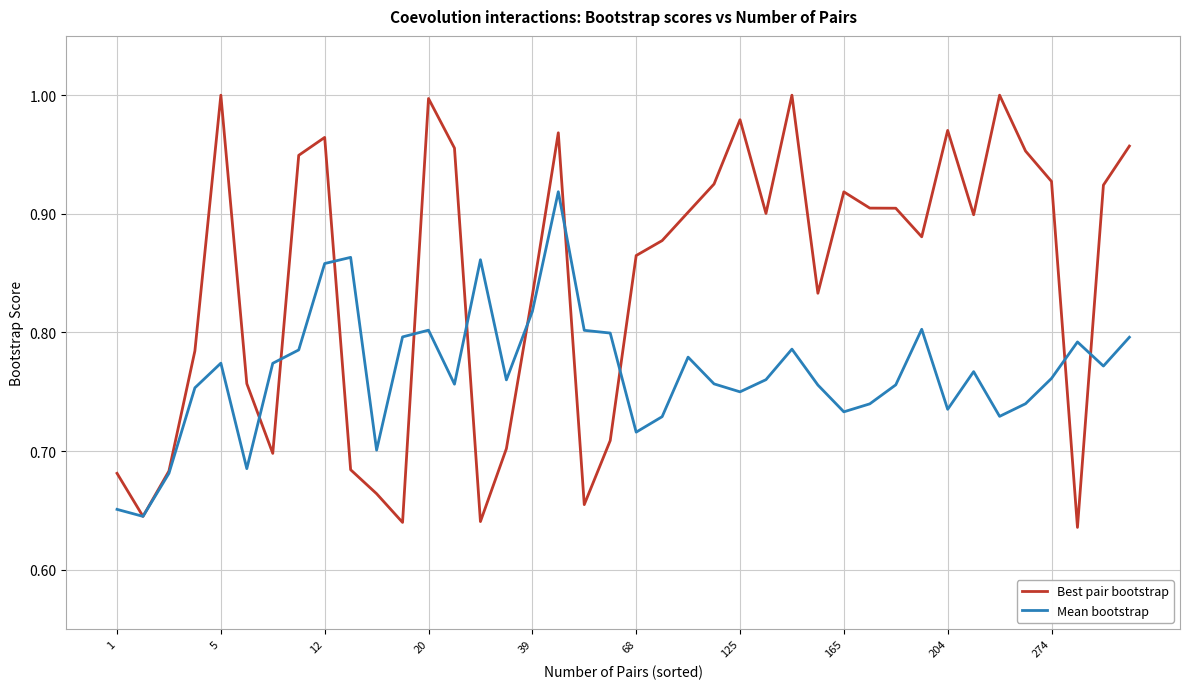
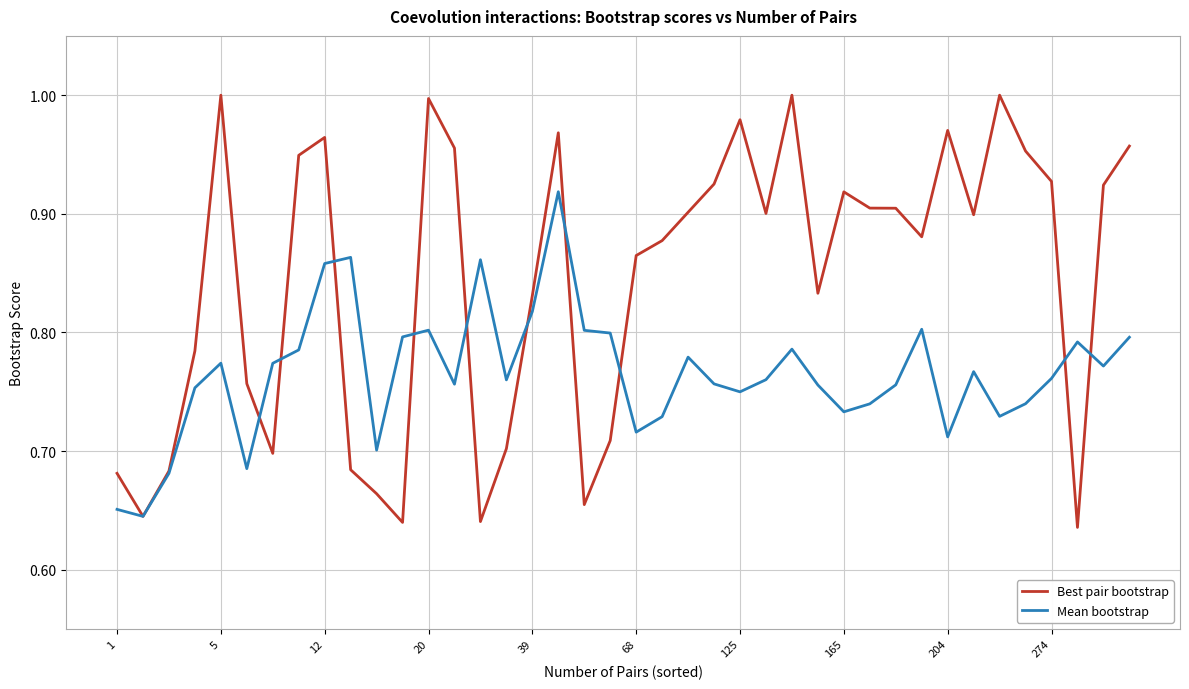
  {
    "Best pair bootstrap": {
      "1": 0.681,
      "5": 1.000,
      "12": 0.964,
      "20": 0.997,
      "39": 0.831,
      "68": 0.865,
      "125": 0.979,
      "165": 0.919,
      "204": 0.970,
      "274": 0.927
    },
    "Mean bootstrap": {
      "1": 0.651,
      "5": 0.774,
      "12": 0.858,
      "20": 0.802,
      "39": 0.818,
      "68": 0.716,
      "125": 0.750,
      "165": 0.733,
-     "204": 0.735,
+     "204": 0.712,
      "274": 0.761
    }
  }
